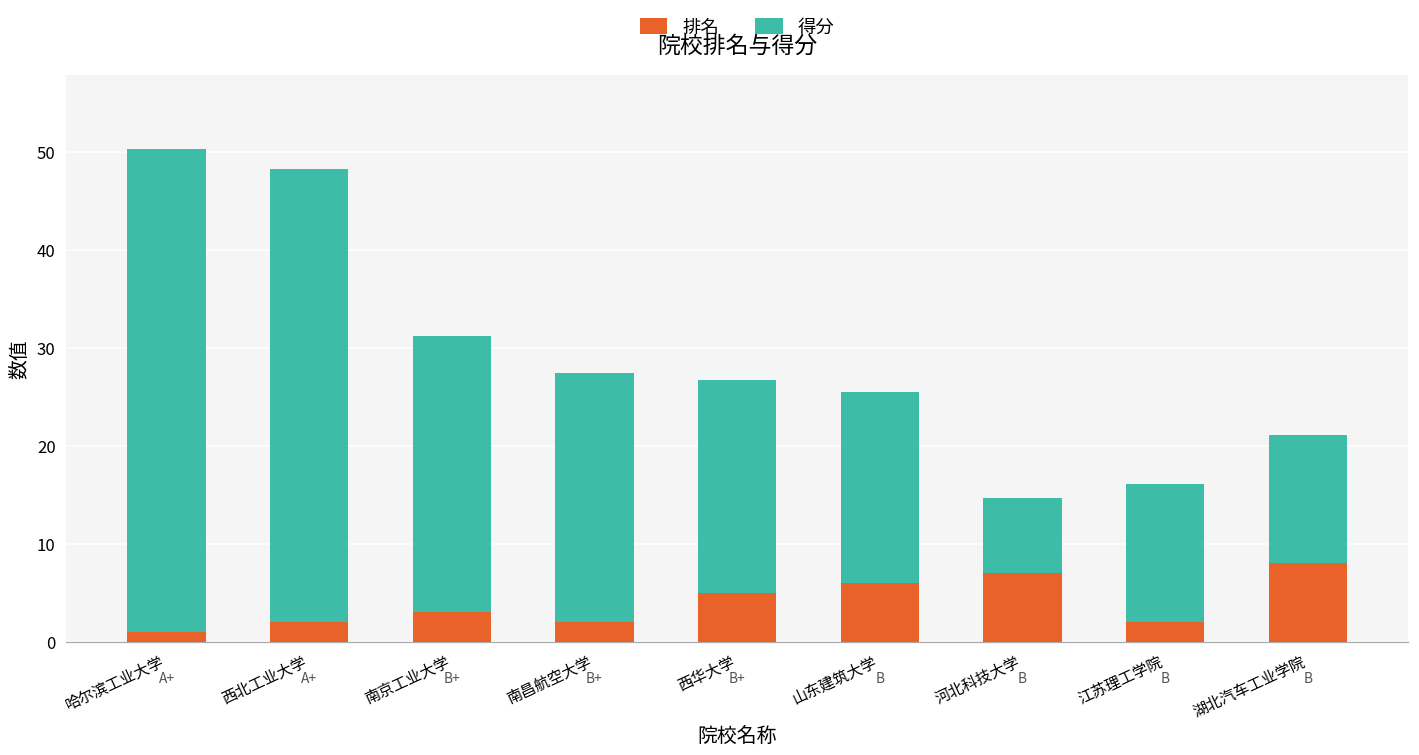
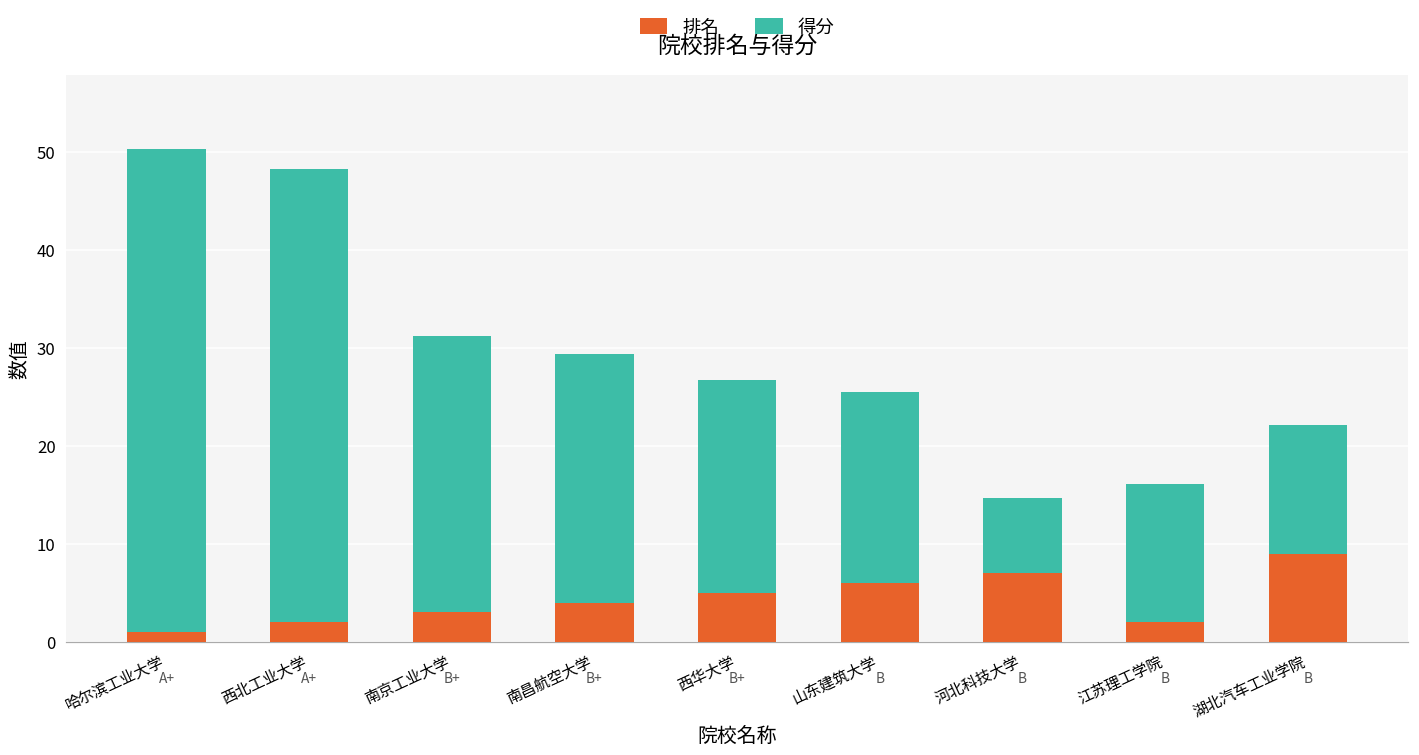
  {
    "排名": {
      "哈尔滨工业大学": 1,
      "西北工业大学": 2,
      "南京工业大学": 3,
-     "南昌航空大学": 2,
+     "南昌航空大学": 4,
      "西华大学": 5,
      "山东建筑大学": 6,
      "河北科技大学": 7,
      "江苏理工学院": 2,
-     "湖北汽车工业学院": 8
+     "湖北汽车工业学院": 9
    },
    "得分": {
      "哈尔滨工业大学": 49,
      "西北工业大学": 46,
      "南京工业大学": 28,
      "南昌航空大学": 25,
      "西华大学": 22,
      "山东建筑大学": 20,
      "河北科技大学": 8,
      "江苏理工学院": 14,
      "湖北汽车工业学院": 13
    }
  }
